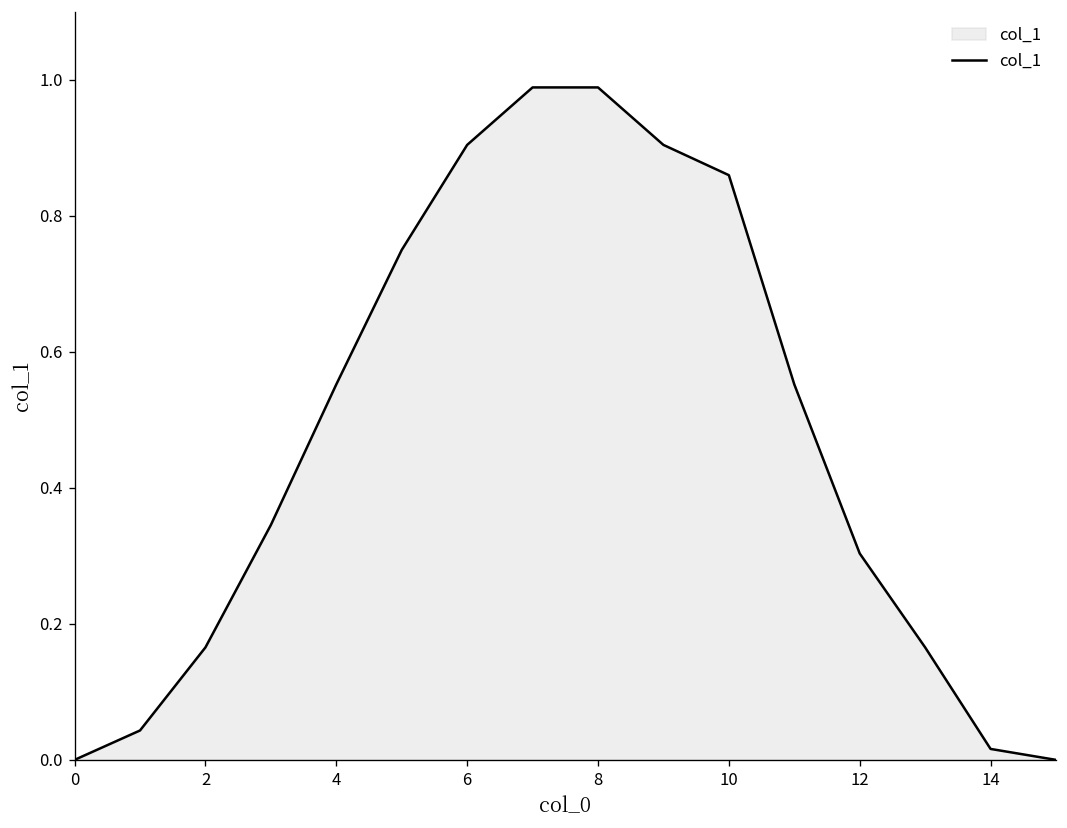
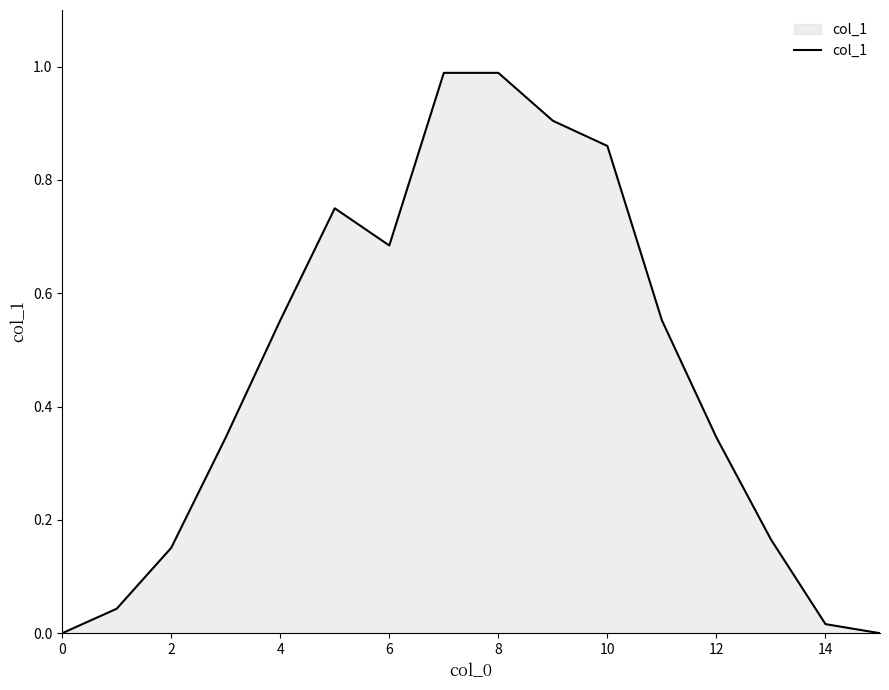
  {
    "0": 0.00,
-   "2": 0.17,
+   "2": 0.15,
    "4": 0.55,
-   "6": 0.90,
+   "6": 0.68,
    "8": 0.99,
    "10": 0.86,
-   "12": 0.30,
+   "12": 0.35,
    "14": 0.02
  }
